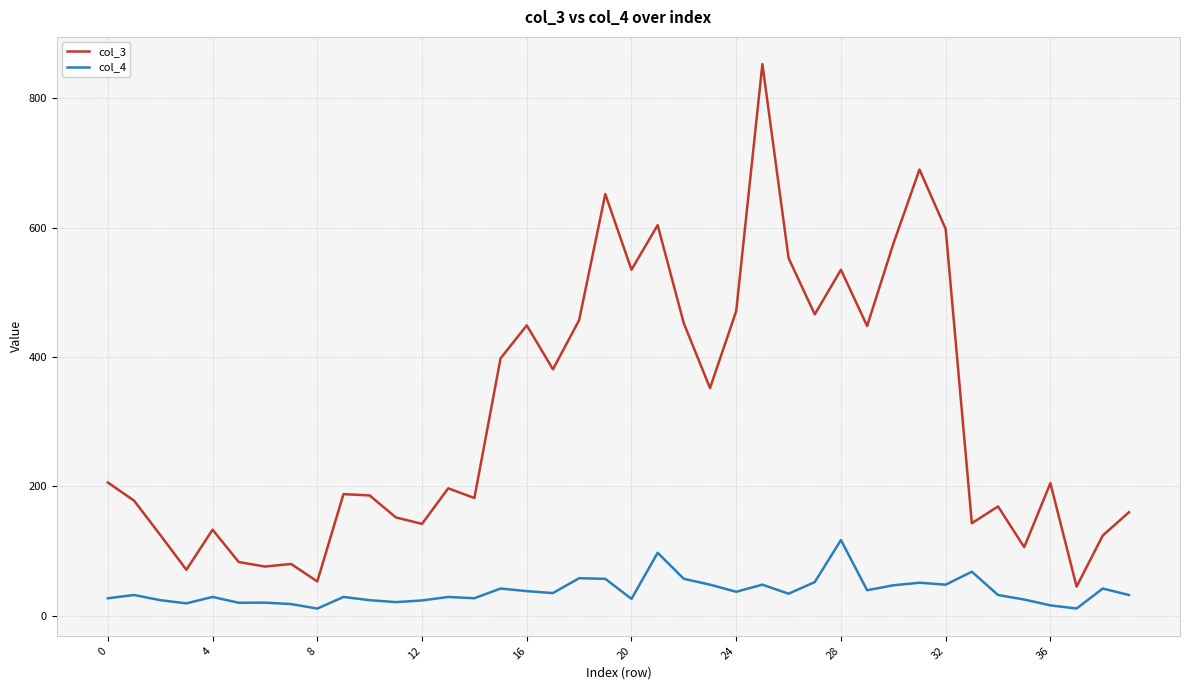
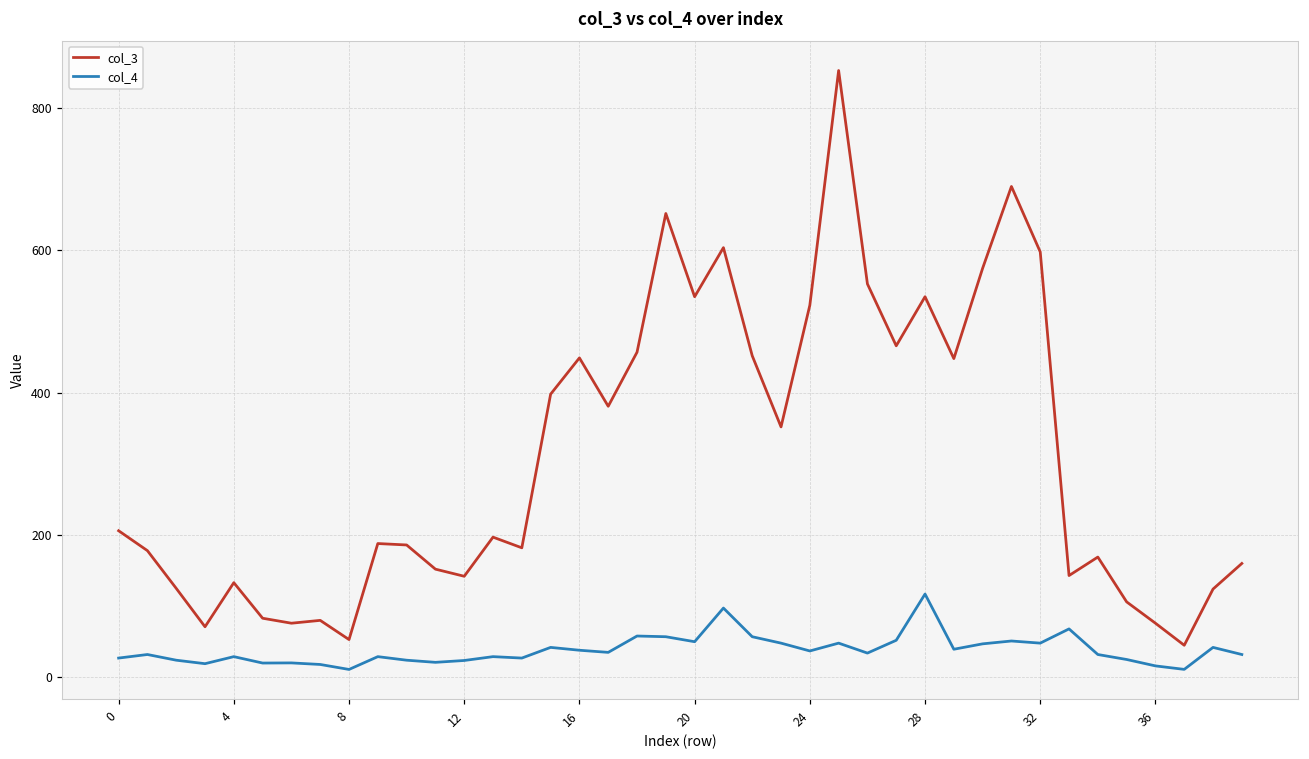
  {
    "col_3": {
      "0": 210,
      "4": 130,
      "8": 50,
      "12": 140,
      "16": 450,
      "20": 540,
-     "24": 470,
+     "24": 520,
      "28": 540,
      "32": 600,
-     "36": 210
+     "36": 80
    },
    "col_4": {
      "0": 30,
      "4": 30,
      "8": 10,
      "12": 20,
      "16": 40,
-     "20": 30,
+     "20": 50,
      "24": 40,
      "28": 120,
      "32": 50,
      "36": 20
    }
  }
